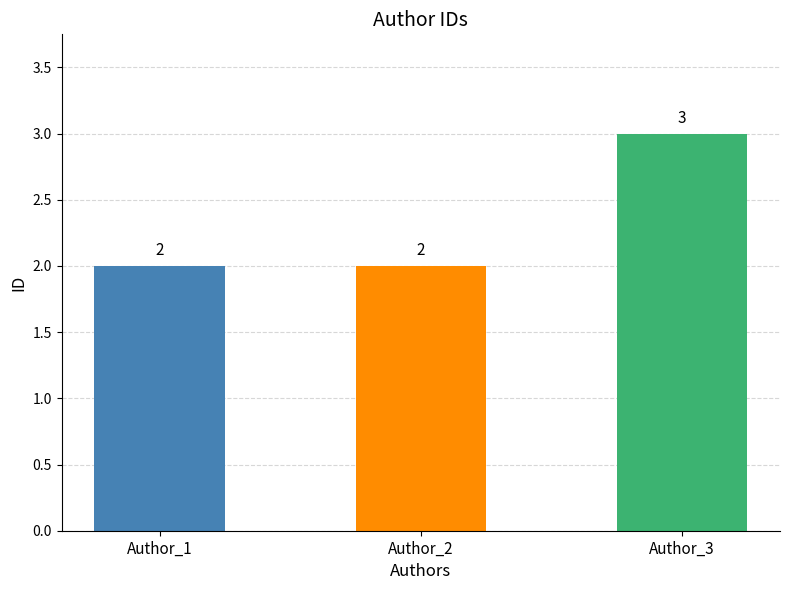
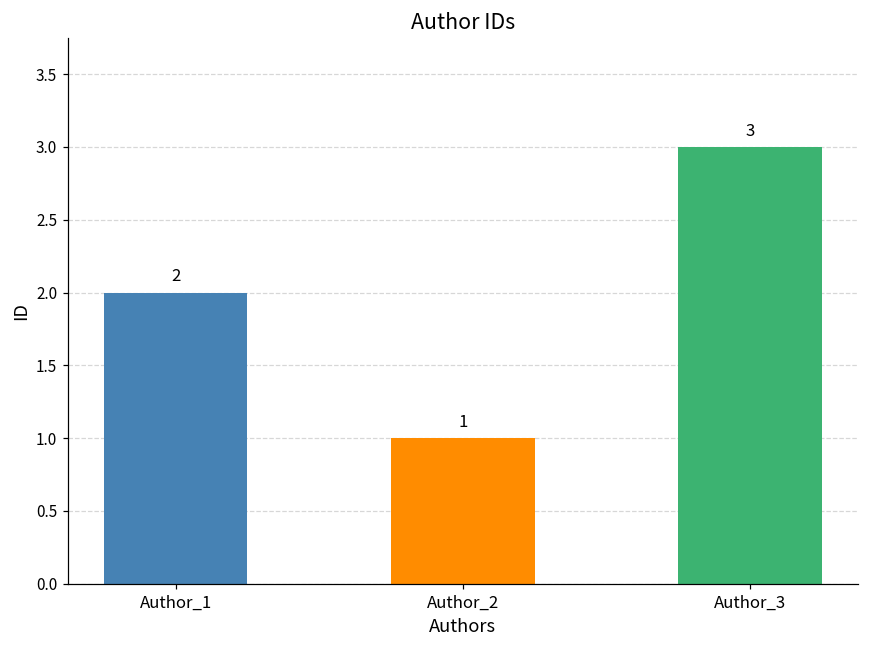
  {
    "Author_1": 2,
-   "Author_2": 2,
+   "Author_2": 1,
    "Author_3": 3
  }
